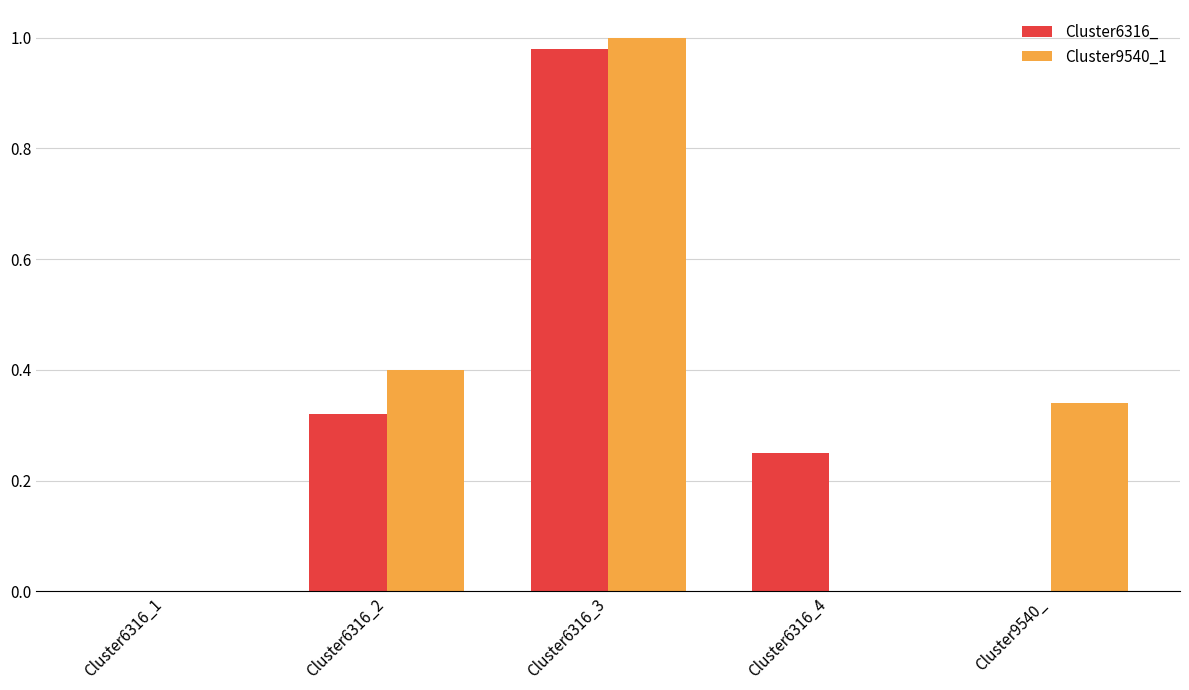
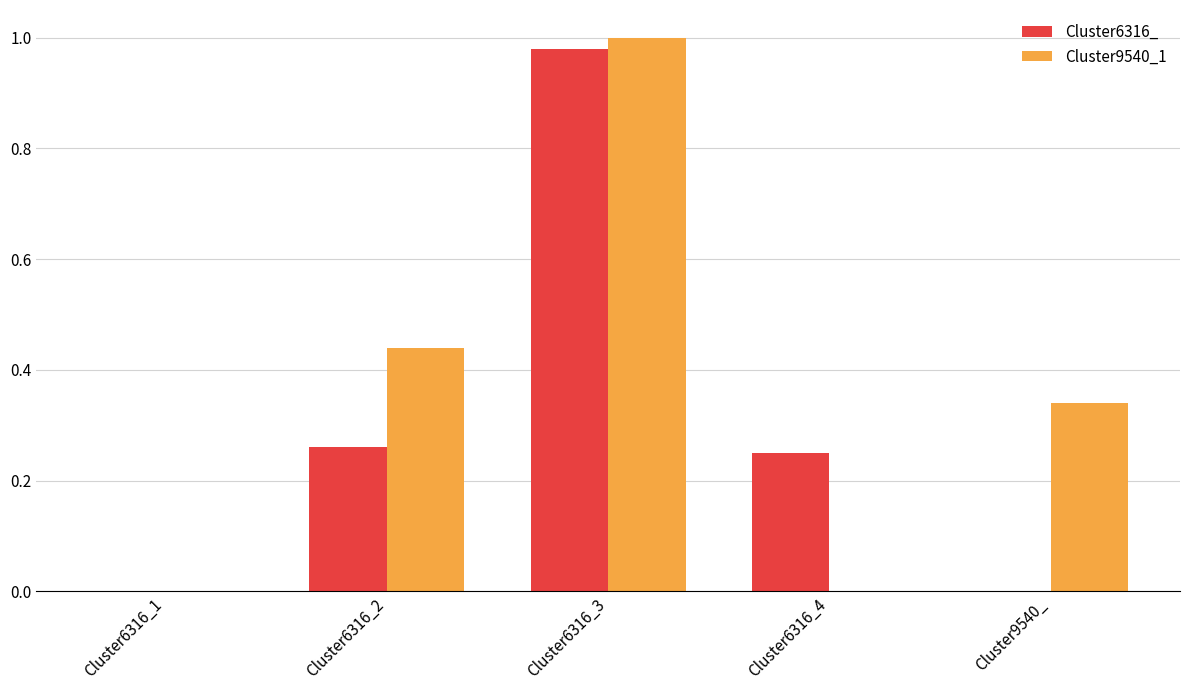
  {
    "Cluster6316_": {
      "Cluster6316_1": 0.00,
-     "Cluster6316_2": 0.32,
+     "Cluster6316_2": 0.26,
      "Cluster6316_3": 0.98,
      "Cluster6316_4": 0.25,
      "Cluster9540_": 0.00
    },
    "Cluster9540_1": {
      "Cluster6316_1": 0.00,
-     "Cluster6316_2": 0.40,
+     "Cluster6316_2": 0.44,
      "Cluster6316_3": 1.00,
      "Cluster6316_4": 0.00,
      "Cluster9540_": 0.34
    }
  }
